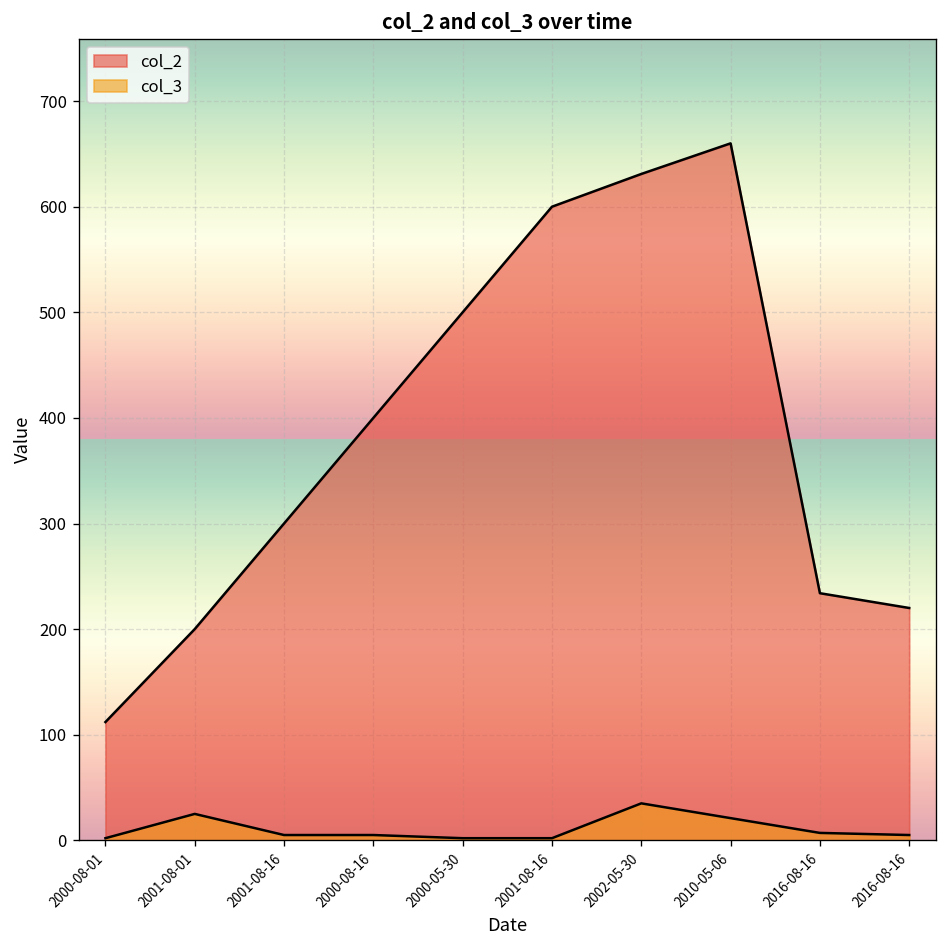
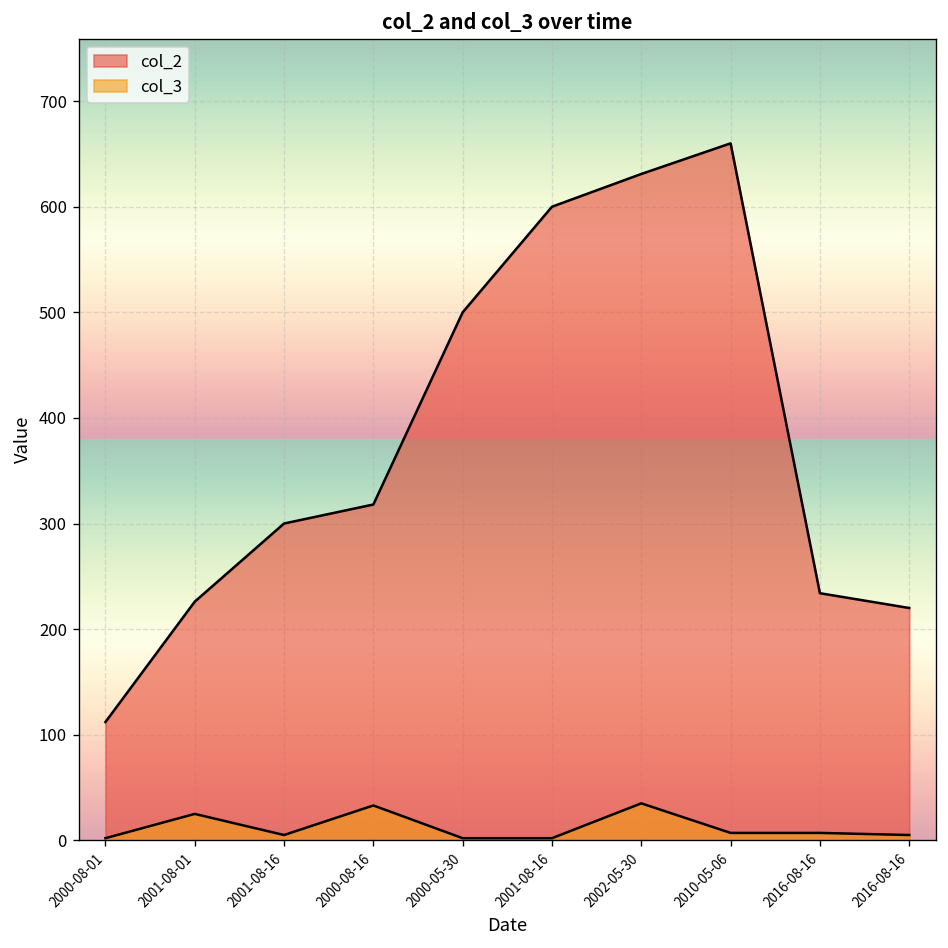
  {
    "col_2": {
      "2000-08-01": 110,
-     "2001-08-01": 200,
-     "2000-08-16": 400,
+     "2001-08-01": 230,
+     "2000-08-16": 320,
      "2000-05-30": 500,
      "2002-05-30": 630,
      "2010-05-06": 660
    },
    "col_3": {
      "2000-08-01": 0,
      "2001-08-01": 30,
-     "2000-08-16": 10,
+     "2000-08-16": 30,
      "2000-05-30": 0,
      "2002-05-30": 40,
-     "2010-05-06": 20
+     "2010-05-06": 10
    }
  }
